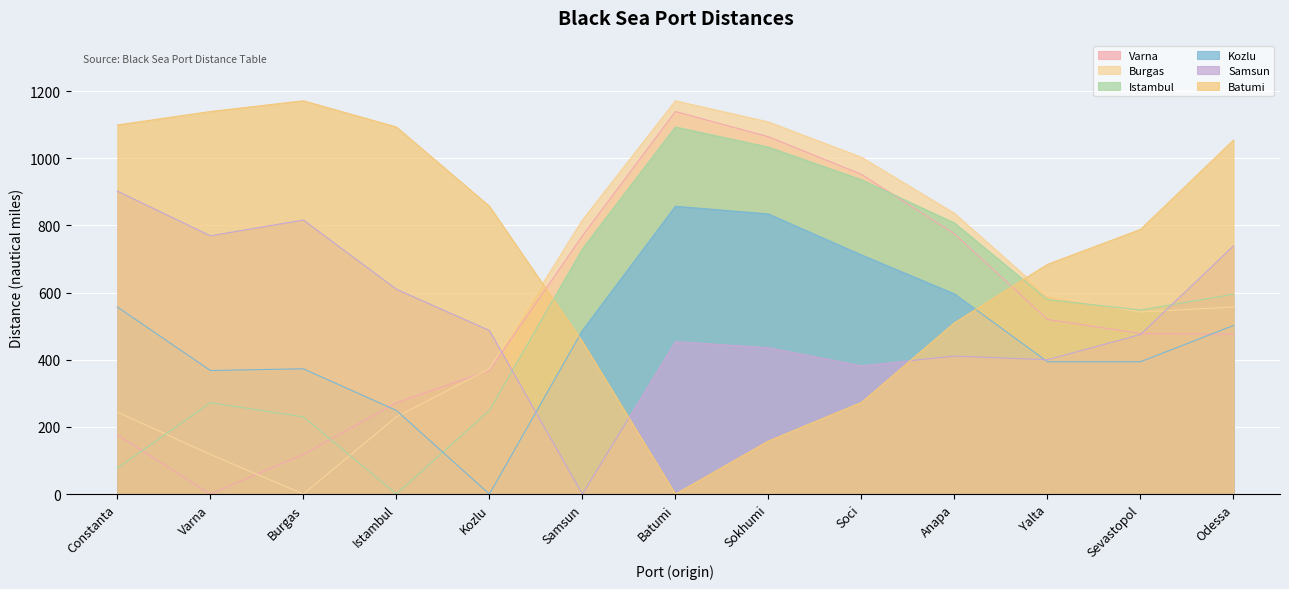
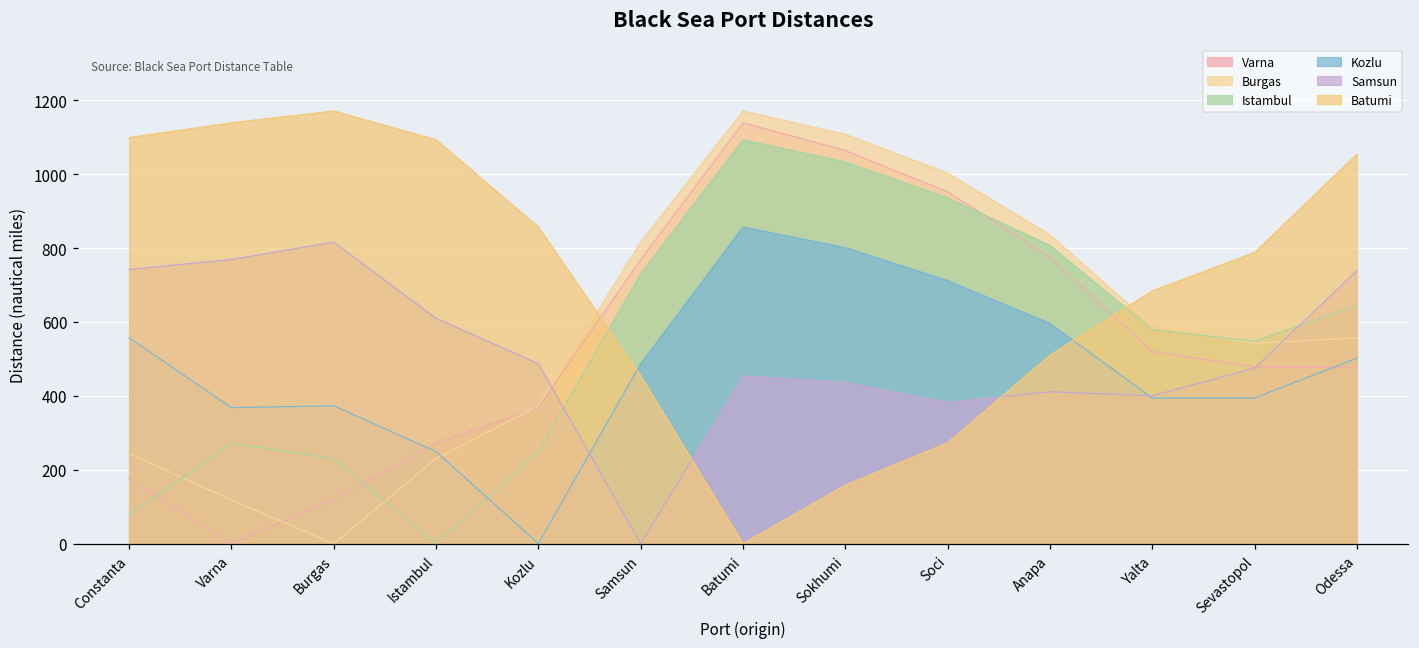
  {
    "Istambul": {
      "Constanta": 80,
      "Varna": 270,
      "Burgas": 230,
      "Istambul": 0,
      "Kozlu": 250,
      "Samsun": 730,
      "Batumi": 1090,
      "Sokhumi": 1030,
      "Soci": 940,
      "Anapa": 810,
      "Yalta": 580,
-     "Odessa": 600
+     "Odessa": 640
    },
    "Kozlu": {
      "Constanta": 560,
      "Varna": 370,
      "Burgas": 370,
      "Istambul": 250,
      "Kozlu": 0,
      "Samsun": 490,
      "Batumi": 860,
-     "Sokhumi": 830,
+     "Sokhumi": 800,
      "Soci": 710,
      "Anapa": 600,
      "Sevastopol": 390,
      "Odessa": 500
    },
    "Samsun": {
-     "Constanta": 900,
+     "Constanta": 740,
      "Varna": 770,
      "Burgas": 820,
      "Istambul": 610,
      "Kozlu": 490,
      "Samsun": 0,
      "Batumi": 450,
      "Sokhumi": 440,
      "Soci": 380,
      "Anapa": 410,
      "Odessa": 740
    }
  }
